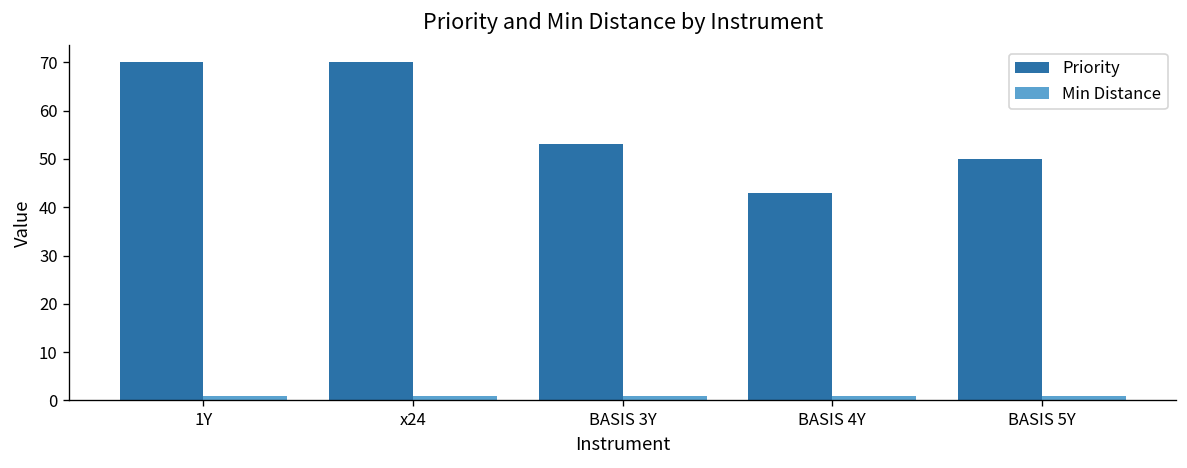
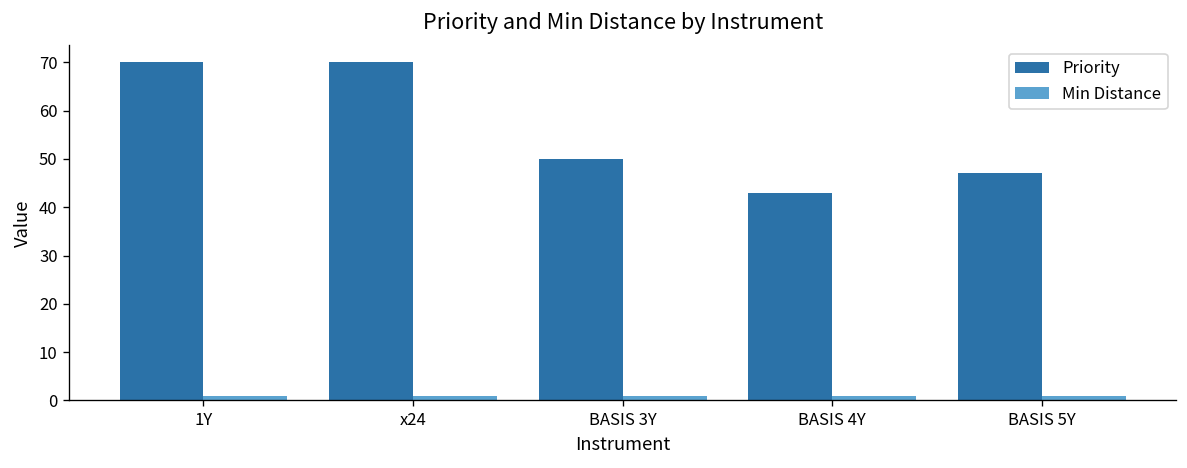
  {
    "Priority": {
      "1Y": 70,
      "x24": 70,
-     "BASIS 3Y": 53,
+     "BASIS 3Y": 50,
      "BASIS 4Y": 43,
-     "BASIS 5Y": 50
+     "BASIS 5Y": 47
    },
    "Min Distance": {
      "1Y": 1,
      "x24": 1,
      "BASIS 3Y": 1,
      "BASIS 4Y": 1,
      "BASIS 5Y": 1
    }
  }
